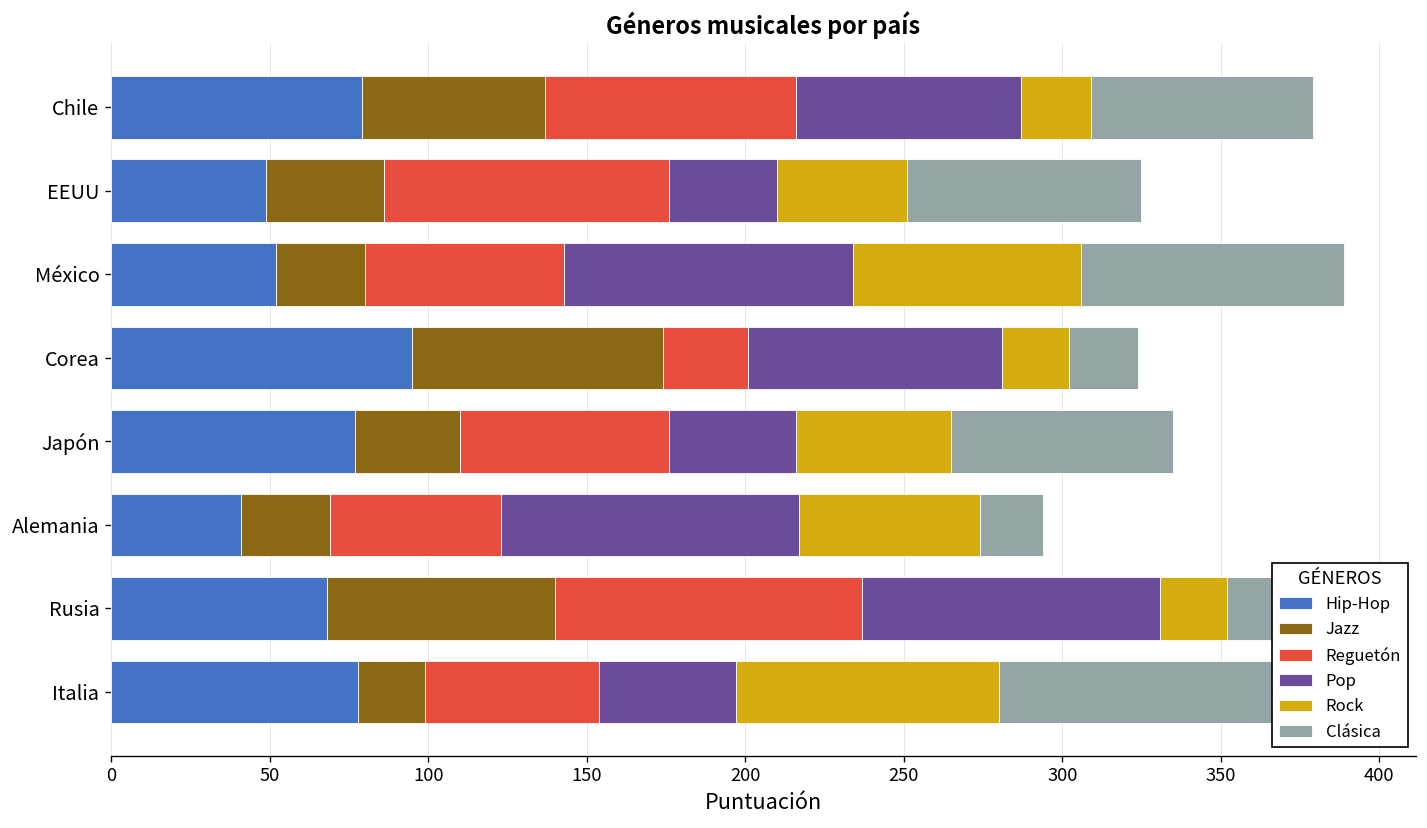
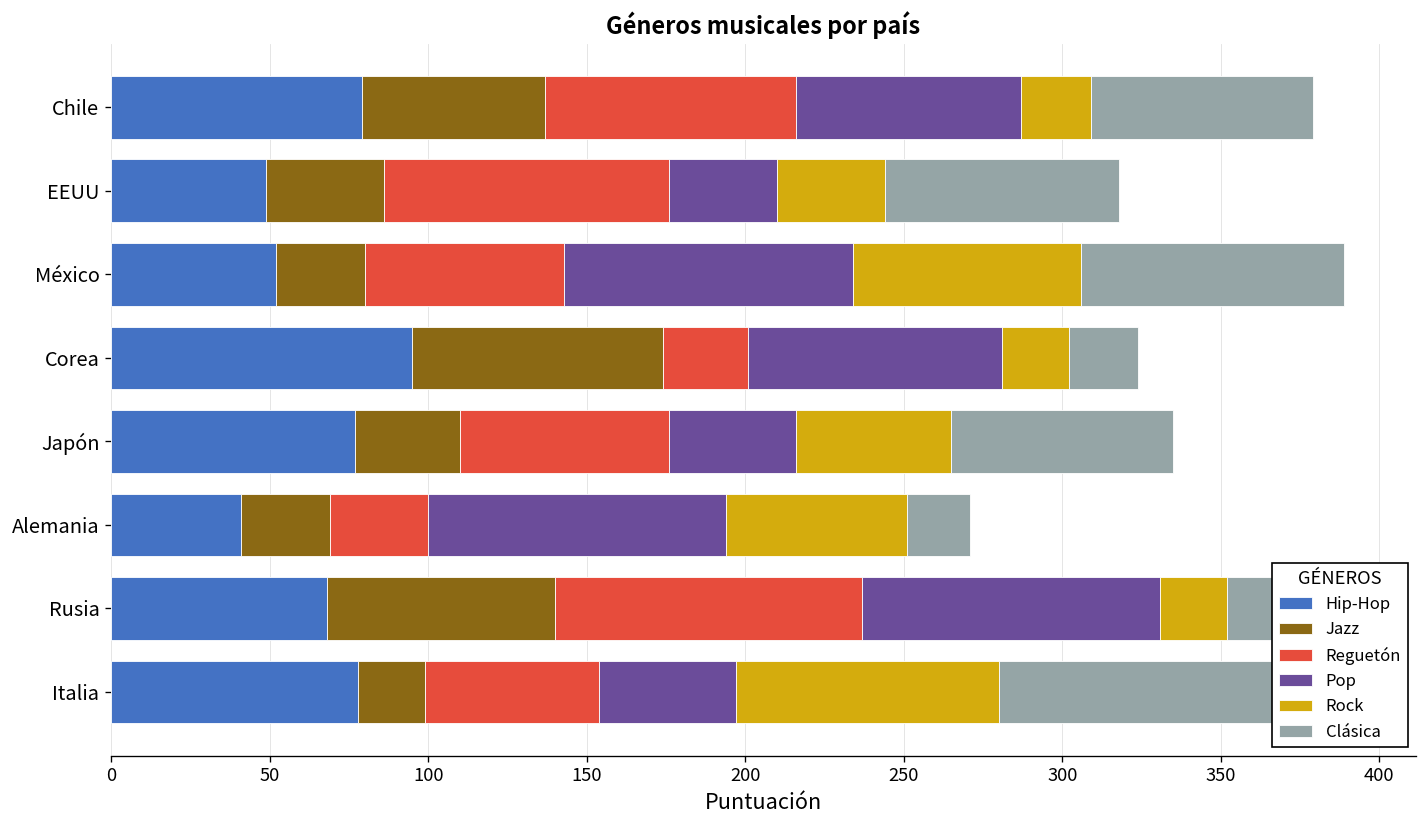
  {
    "Hip-Hop": {
      "Chile": 79,
      "EEUU": 49,
      "México": 52,
      "Corea": 95,
      "Japón": 77,
      "Alemania": 41,
      "Rusia": 68,
      "Italia": 78
    },
    "Jazz": {
      "Chile": 58,
      "EEUU": 37,
      "México": 28,
      "Corea": 79,
      "Japón": 33,
      "Alemania": 28,
      "Rusia": 72,
      "Italia": 21
    },
    "Reguetón": {
      "Chile": 79,
      "EEUU": 90,
      "México": 63,
      "Corea": 27,
      "Japón": 66,
-     "Alemania": 54,
+     "Alemania": 31,
      "Rusia": 97,
      "Italia": 55
    },
    "Pop": {
      "Chile": 71,
      "EEUU": 34,
      "México": 91,
      "Corea": 80,
      "Japón": 40,
      "Alemania": 94,
      "Rusia": 94,
      "Italia": 43
    },
    "Rock": {
      "Chile": 22,
-     "EEUU": 41,
+     "EEUU": 34,
      "México": 72,
      "Corea": 21,
      "Japón": 49,
      "Alemania": 57,
      "Rusia": 21,
      "Italia": 83
    },
    "Clásica": {
      "Chile": 70,
      "EEUU": 74,
      "México": 83,
      "Corea": 22,
      "Japón": 70,
      "Alemania": 20
    }
  }
